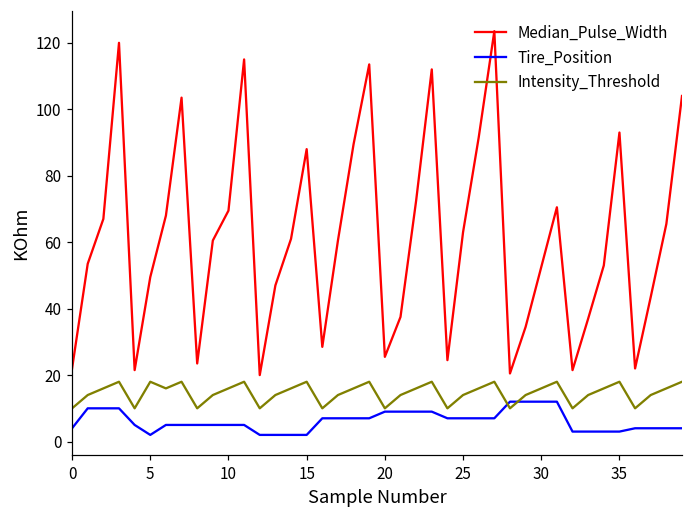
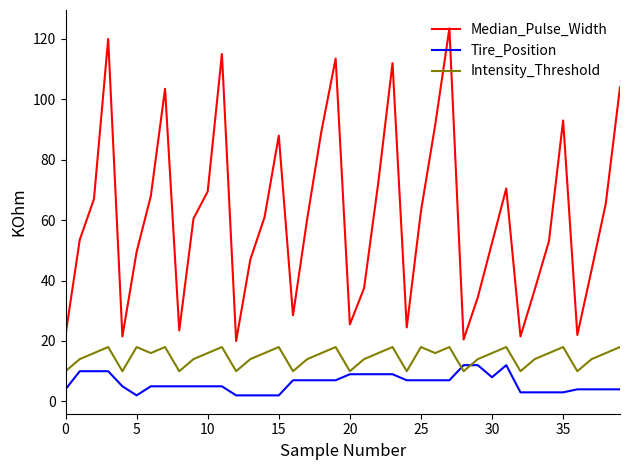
  {
    "Median_Pulse_Width": {
      "0": 22,
      "5": 50,
      "10": 70,
      "15": 88,
      "20": 26,
      "25": 63,
      "30": 53,
      "35": 93
    },
    "Tire_Position": {
      "0": 4,
      "5": 2,
      "10": 5,
      "15": 2,
      "20": 9,
      "25": 7,
-     "30": 12,
+     "30": 8,
      "35": 3
    },
    "Intensity_Threshold": {
      "0": 10,
      "5": 18,
      "10": 16,
      "15": 18,
      "20": 10,
-     "25": 14,
+     "25": 18,
      "30": 16,
      "35": 18
    }
  }
